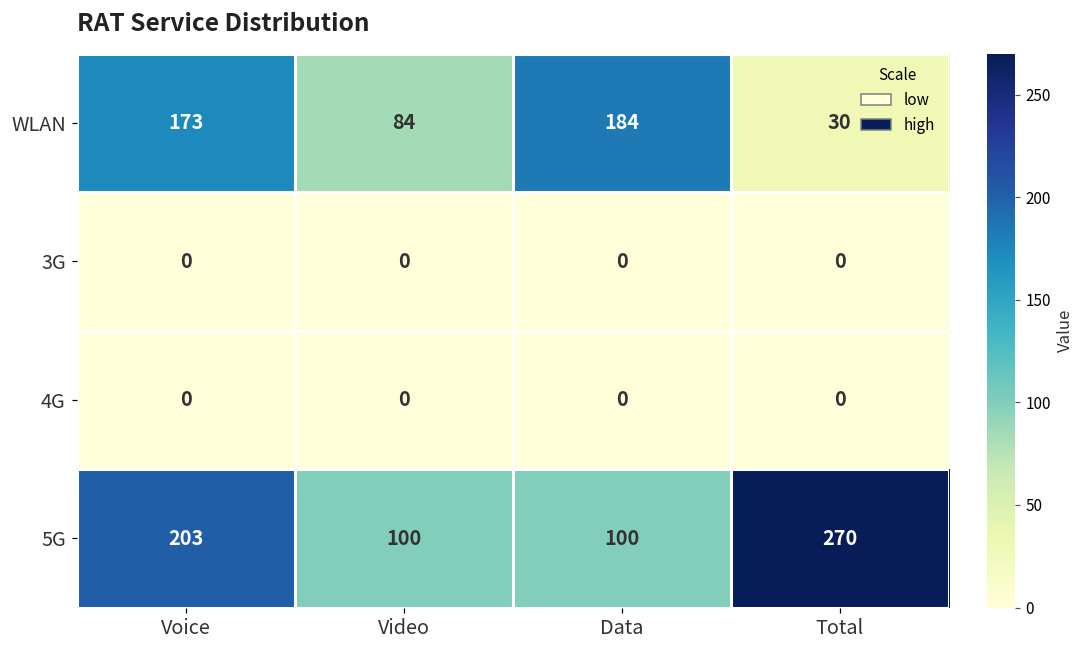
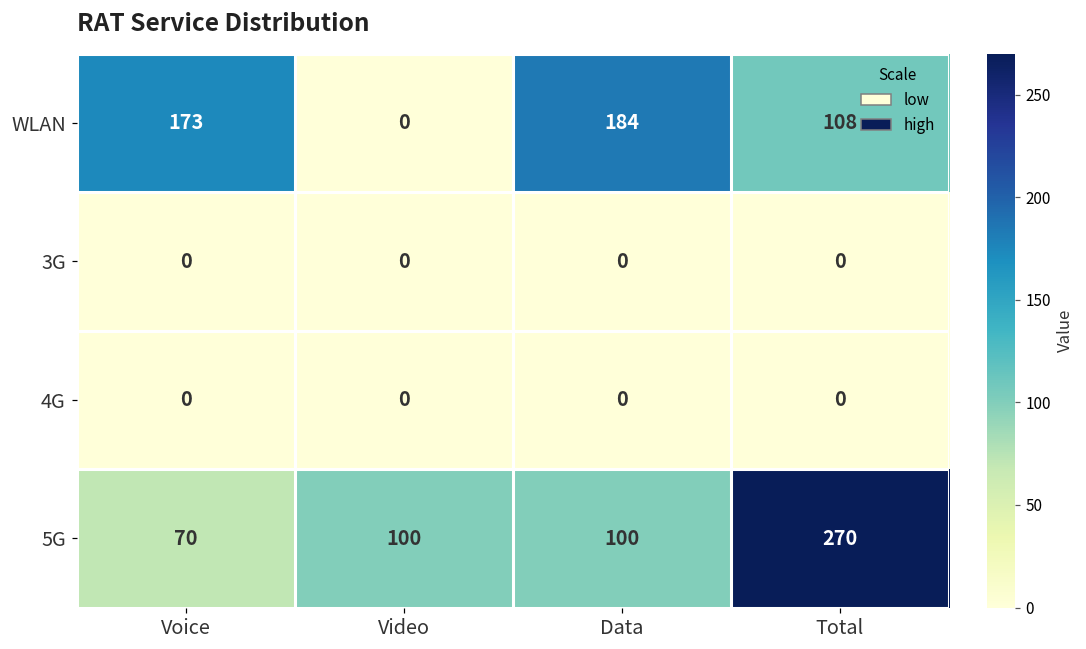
  {
    "WLAN": {
      "Voice": 173,
-     "Video": 84,
+     "Video": 0,
      "Data": 184,
-     "Total": 30
+     "Total": 108
    },
    "3G": {
      "Voice": 0,
      "Video": 0,
      "Data": 0,
      "Total": 0
    },
    "4G": {
      "Voice": 0,
      "Video": 0,
      "Data": 0,
      "Total": 0
    },
    "5G": {
-     "Voice": 203,
+     "Voice": 70,
      "Video": 100,
      "Data": 100,
      "Total": 270
    }
  }
